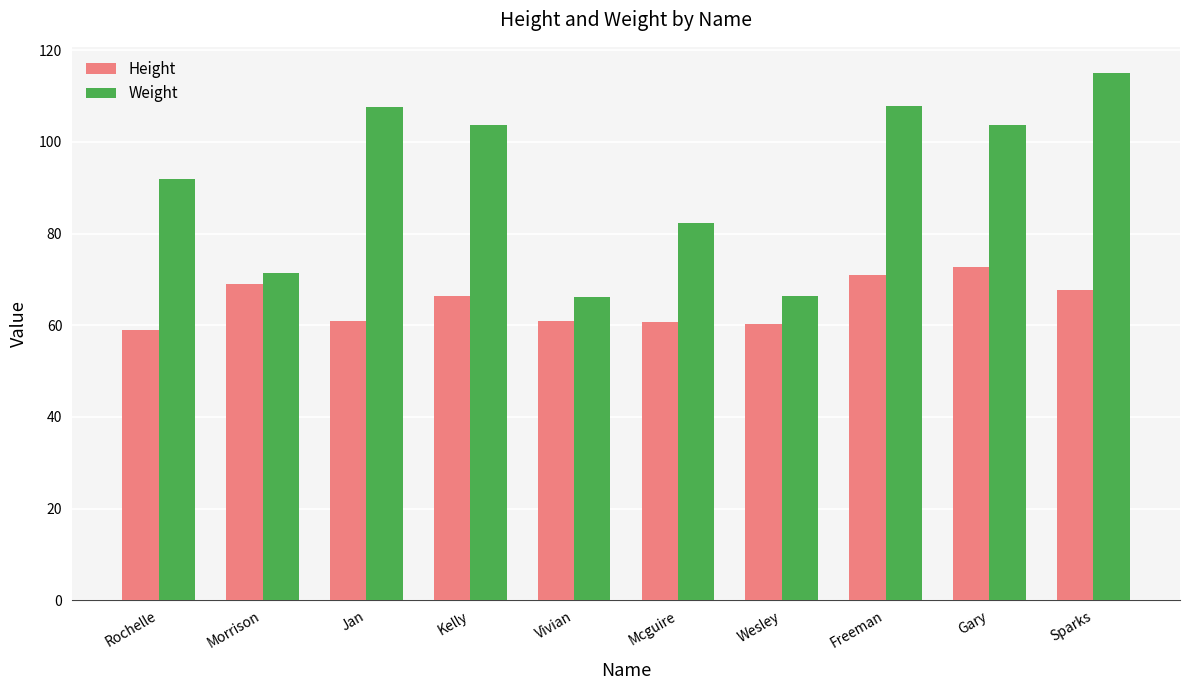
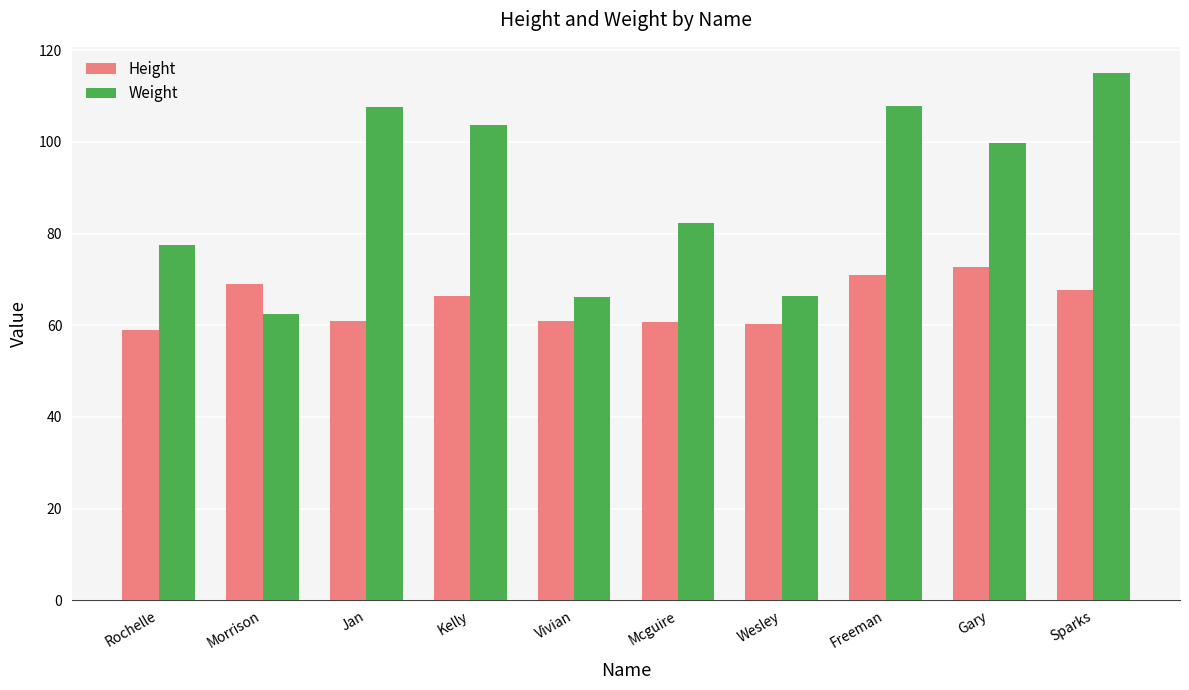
  {
    "Height": {
      "Rochelle": 59,
      "Morrison": 69,
      "Jan": 61,
      "Kelly": 66,
      "Vivian": 61,
      "Mcguire": 61,
      "Wesley": 60,
      "Freeman": 71,
      "Gary": 73,
      "Sparks": 68
    },
    "Weight": {
-     "Rochelle": 92,
-     "Morrison": 71,
+     "Rochelle": 77,
+     "Morrison": 62,
      "Jan": 108,
      "Kelly": 104,
      "Vivian": 66,
      "Mcguire": 82,
      "Wesley": 66,
      "Freeman": 108,
-     "Gary": 104,
+     "Gary": 100,
      "Sparks": 115
    }
  }
